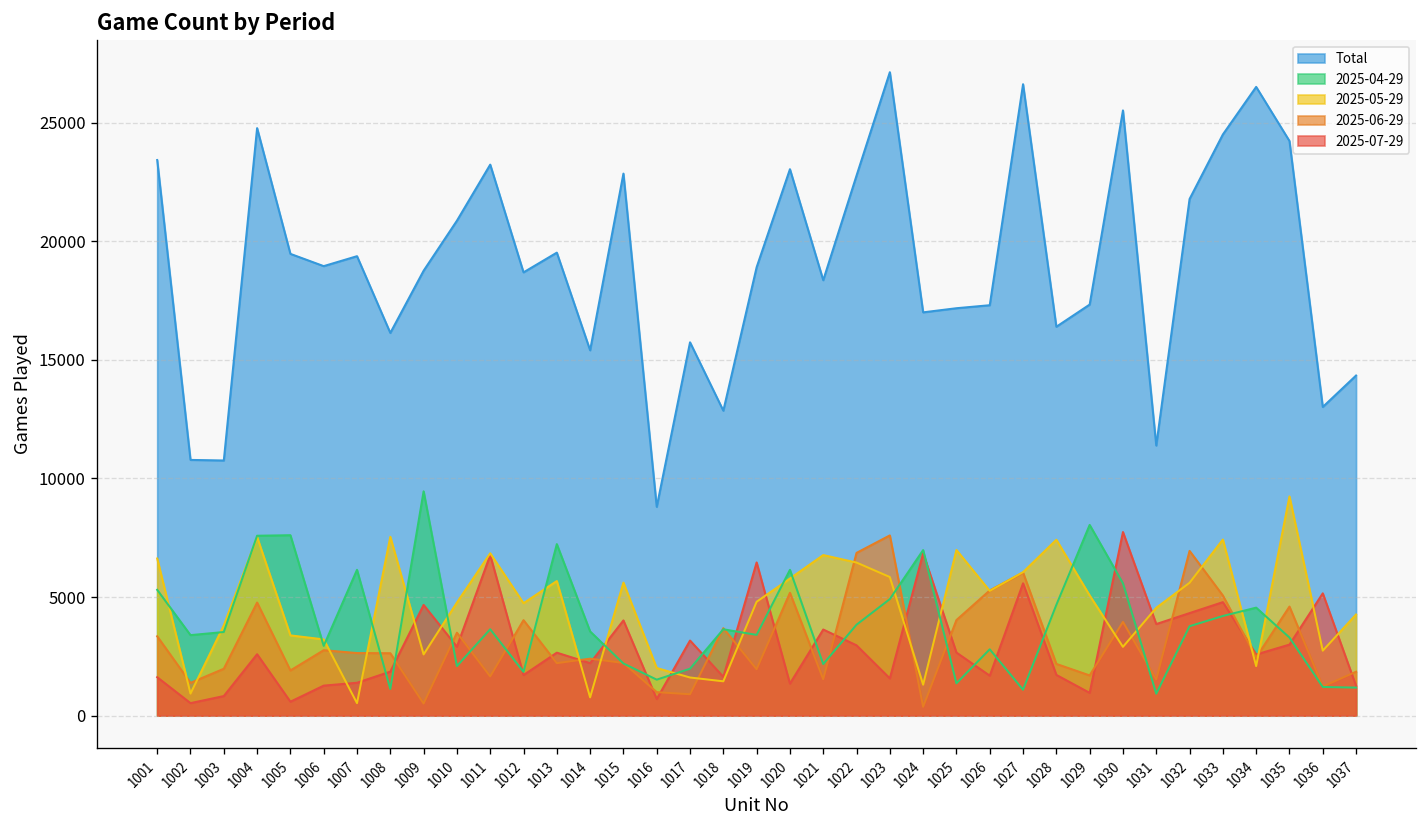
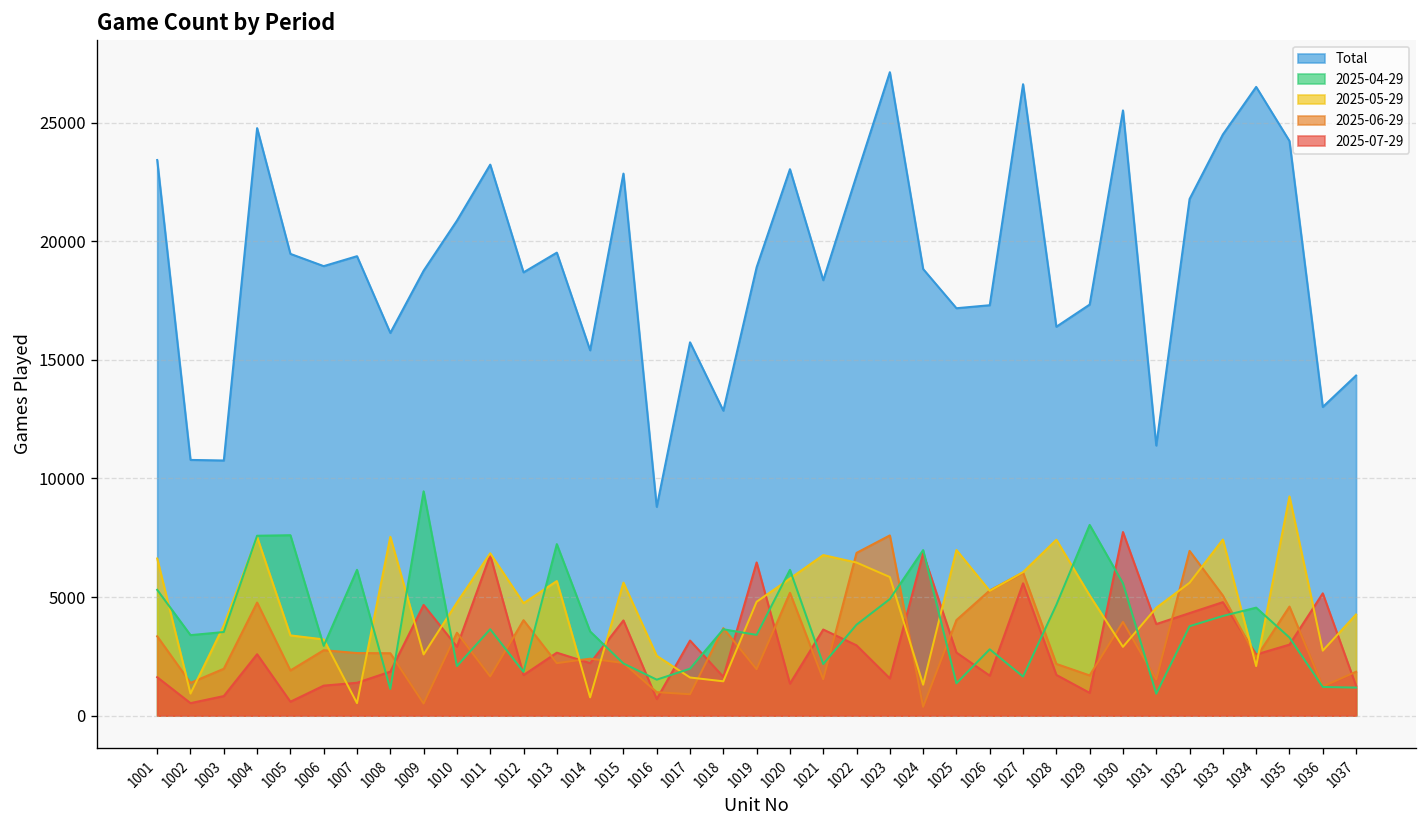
  {
    "Total": {
      "1001": 23400,
      "1002": 10800,
      "1003": 10800,
      "1004": 24800,
      "1005": 19500,
      "1006": 19000,
      "1007": 19400,
      "1008": 16100,
      "1009": 18800,
      "1010": 20900,
      "1011": 23200,
      "1012": 18700,
      "1013": 19500,
      "1014": 15400,
      "1015": 22900,
      "1016": 8800,
      "1017": 15700,
      "1018": 12900,
      "1019": 18900,
      "1020": 23000,
      "1021": 18400,
      "1022": 22800,
      "1023": 27100,
-     "1024": 17000,
+     "1024": 18800,
      "1025": 17200,
      "1026": 17300,
      "1027": 26600,
      "1028": 16400,
      "1029": 17300,
      "1030": 25500,
      "1031": 11400,
      "1032": 21800,
      "1033": 24500,
      "1034": 26500,
      "1035": 24200,
      "1036": 13000,
      "1037": 14300
    },
    "2025-04-29": {
      "1001": 5300,
      "1002": 3400,
      "1003": 3500,
      "1005": 7600,
      "1006": 2900,
      "1007": 6100,
      "1008": 1100,
      "1009": 9500,
      "1010": 2100,
      "1011": 3600,
      "1012": 1800,
      "1013": 7200,
      "1014": 3500,
      "1016": 1500,
      "1017": 2000,
      "1019": 3400,
      "1020": 6100,
      "1021": 2200,
      "1022": 3800,
      "1023": 4900,
      "1024": 7000,
      "1025": 1400,
      "1026": 2800,
-     "1027": 1100,
+     "1027": 1600,
      "1028": 4700,
      "1029": 8000,
      "1030": 5600,
      "1031": 900,
      "1032": 3800,
      "1033": 4200,
      "1034": 4600,
      "1035": 3300
    },
    "2025-05-29": {
      "1001": 6600,
      "1002": 900,
      "1003": 3800,
      "1005": 3400,
      "1006": 3200,
      "1007": 500,
      "1008": 7500,
      "1009": 2600,
      "1010": 4800,
      "1012": 4700,
      "1013": 5700,
      "1014": 800,
      "1015": 5600,
-     "1016": 2000,
+     "1016": 2500,
      "1017": 1600,
      "1018": 1400,
      "1019": 4800,
      "1020": 5800,
      "1021": 6800,
      "1022": 6500,
      "1023": 5800,
      "1024": 1300,
      "1025": 7000,
      "1028": 7400,
      "1029": 5100,
      "1030": 2900,
      "1031": 4500,
      "1032": 5600,
      "1033": 7400,
      "1034": 2100,
      "1035": 9200,
      "1036": 2700,
      "1037": 4300
    }
  }
